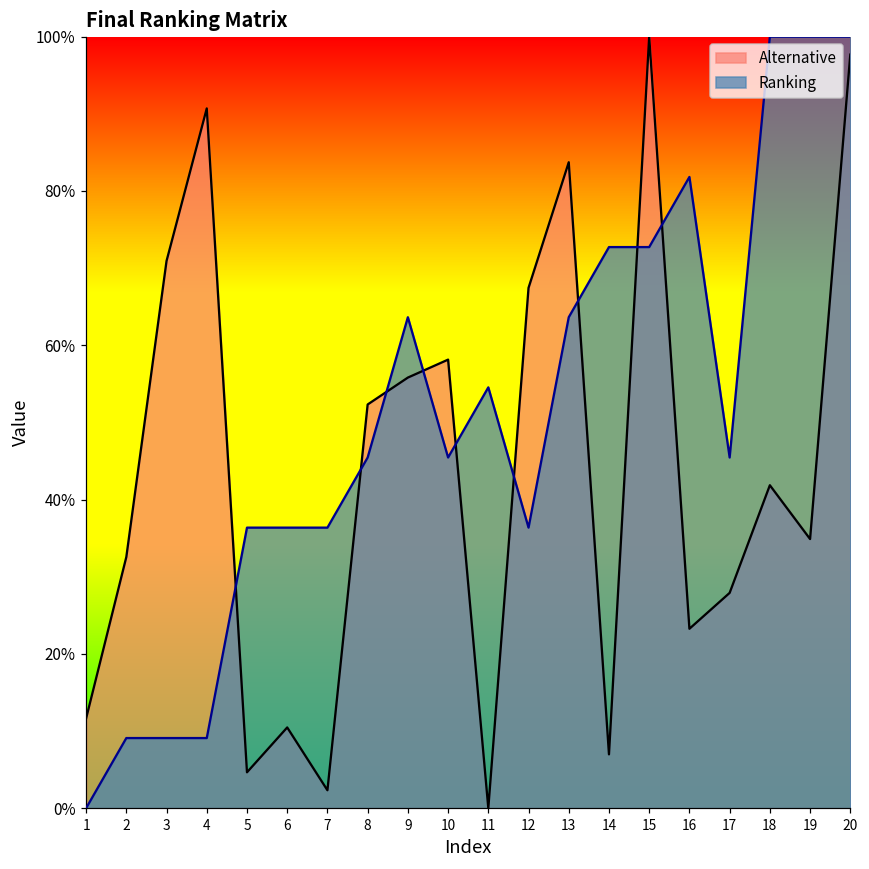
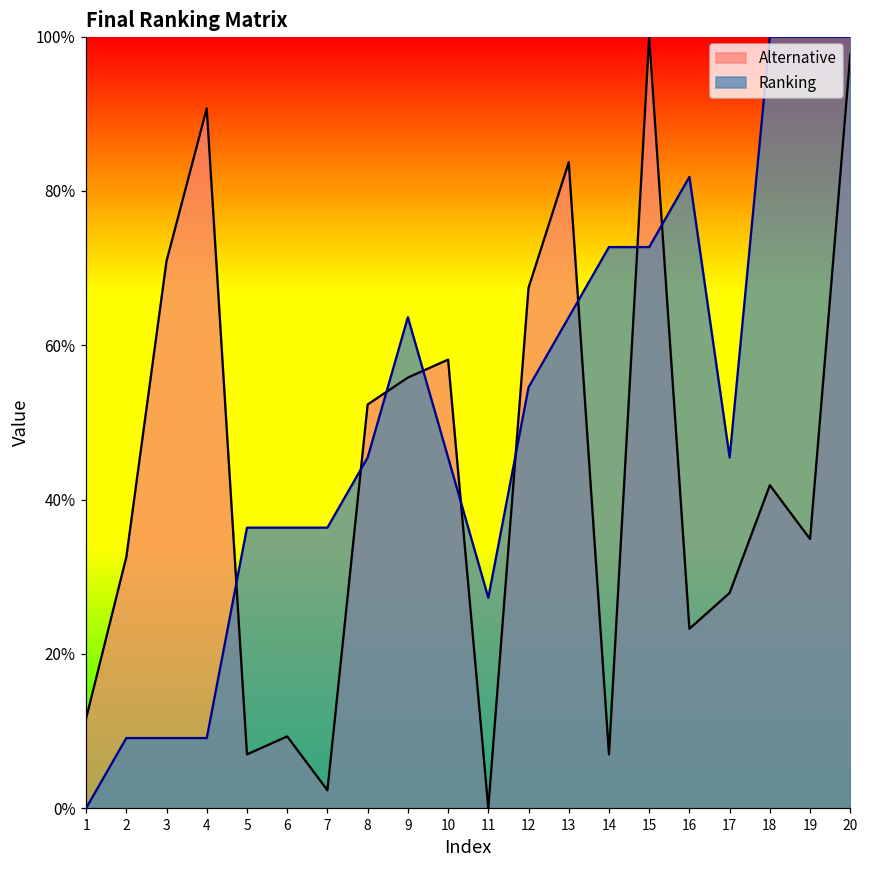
  {
    "Alternative": {
      "1": "12%",
      "2": "33%",
      "3": "71%",
      "4": "91%",
-     "5": "5%",
-     "6": "10%",
+     "5": "7%",
+     "6": "9%",
      "7": "2%",
      "8": "52%",
      "9": "56%",
      "10": "58%",
      "11": "0%",
      "12": "67%",
      "13": "84%",
      "14": "7%",
      "15": "100%",
      "16": "23%",
      "17": "28%",
      "18": "42%",
      "19": "35%",
      "20": "98%"
    },
    "Ranking": {
      "1": "0%",
      "2": "9%",
      "3": "9%",
      "4": "9%",
      "5": "36%",
      "6": "36%",
      "7": "36%",
      "8": "45%",
      "9": "64%",
      "10": "45%",
-     "11": "55%",
-     "12": "36%",
+     "11": "27%",
+     "12": "55%",
      "13": "64%",
      "14": "73%",
      "15": "73%",
      "16": "82%",
      "17": "45%",
      "18": "100%",
      "19": "100%",
      "20": "100%"
    }
  }
